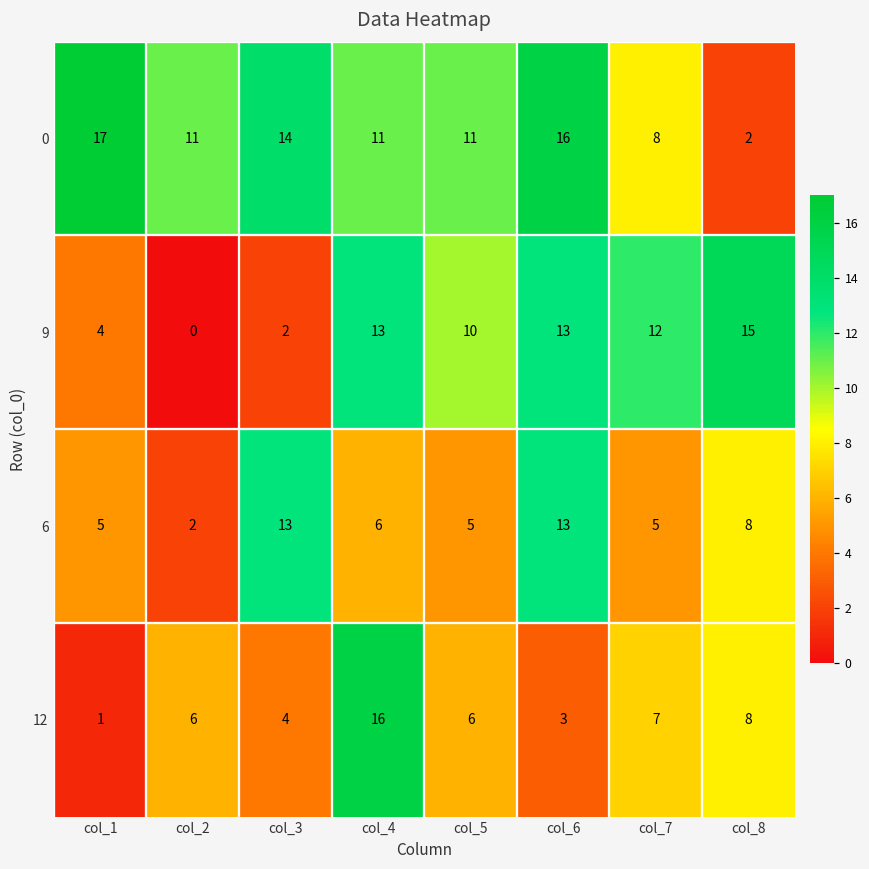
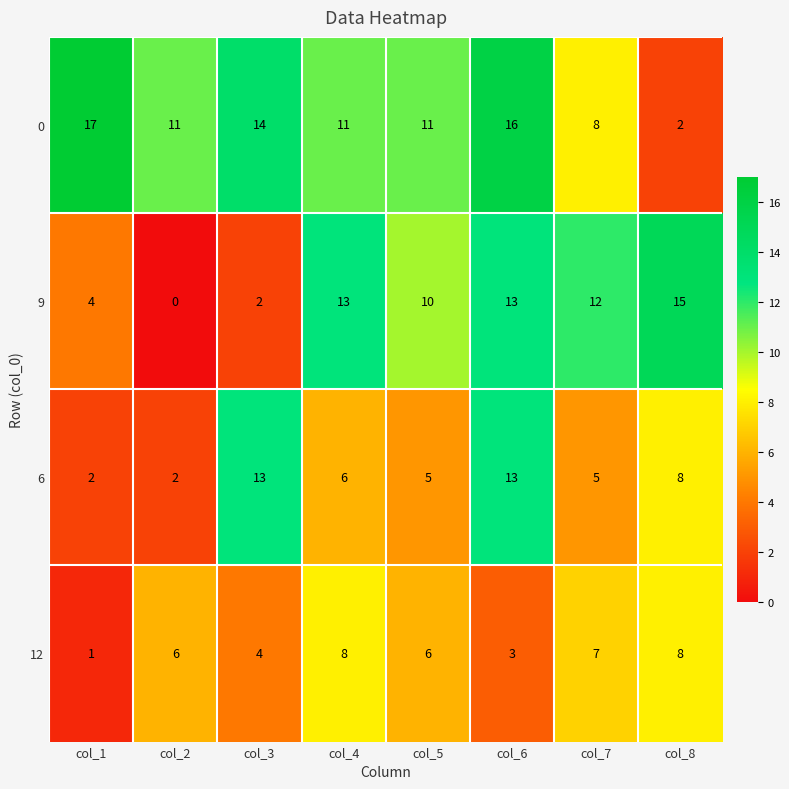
  {
    "0": {
      "col_1": 17,
      "col_2": 11,
      "col_3": 14,
      "col_4": 11,
      "col_5": 11,
      "col_6": 16,
      "col_7": 8,
      "col_8": 2
    },
    "9": {
      "col_1": 4,
      "col_2": 0,
      "col_3": 2,
      "col_4": 13,
      "col_5": 10,
      "col_6": 13,
      "col_7": 12,
      "col_8": 15
    },
    "6": {
-     "col_1": 5,
+     "col_1": 2,
      "col_2": 2,
      "col_3": 13,
      "col_4": 6,
      "col_5": 5,
      "col_6": 13,
      "col_7": 5,
      "col_8": 8
    },
    "12": {
      "col_1": 1,
      "col_2": 6,
      "col_3": 4,
-     "col_4": 16,
+     "col_4": 8,
      "col_5": 6,
      "col_6": 3,
      "col_7": 7,
      "col_8": 8
    }
  }
